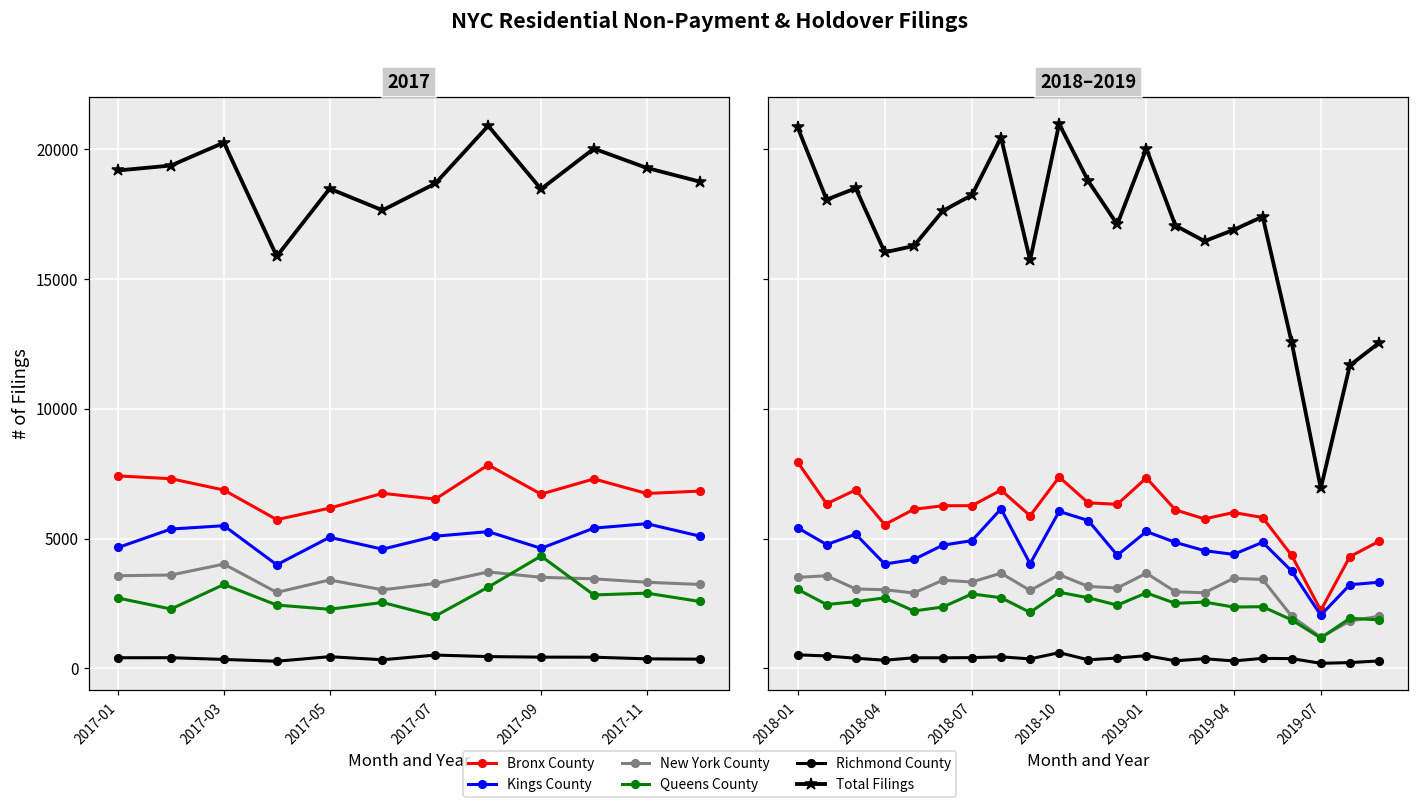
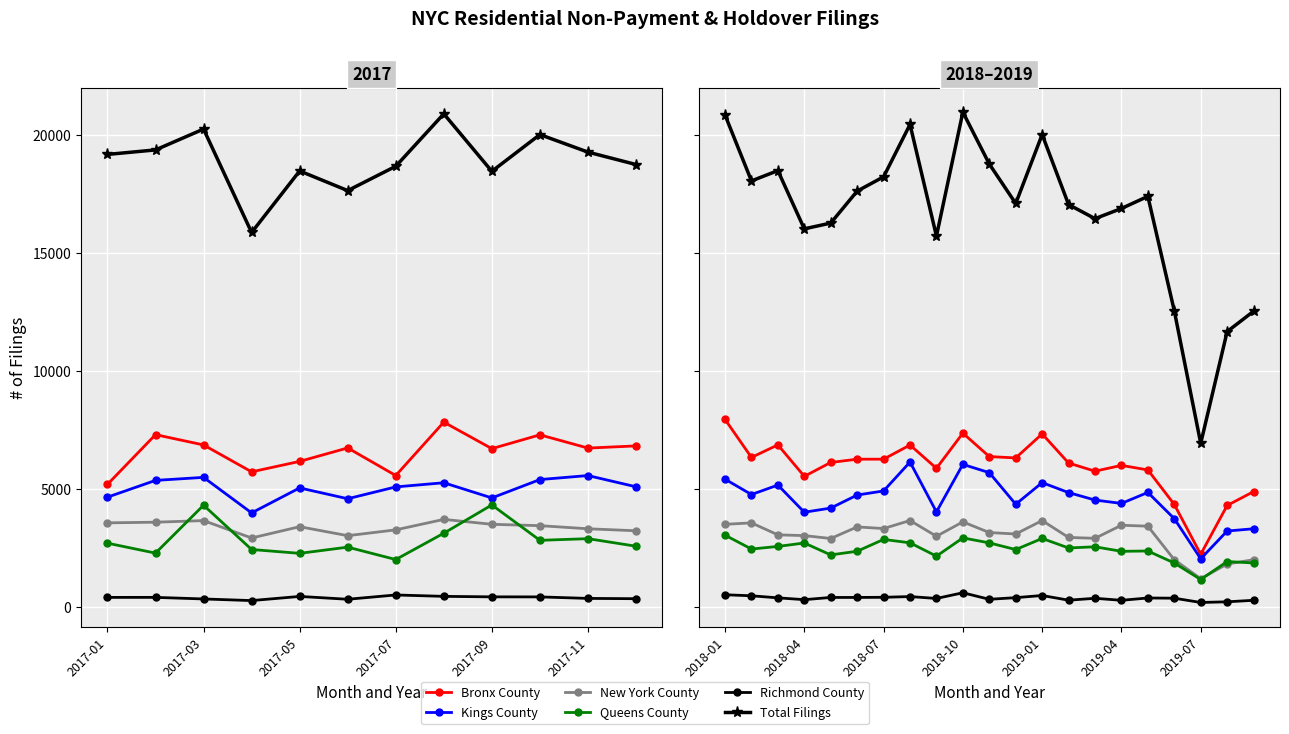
  {
    "2017": {
      "Bronx County": {
-       "2017-01": 7400,
+       "2017-01": 5200,
        "2017-03": 6900,
        "2017-05": 6200,
-       "2017-07": 6500,
+       "2017-07": 5600,
        "2017-09": 6700,
        "2017-11": 6700
      },
      "Kings County": {
        "2017-01": 4700,
        "2017-03": 5500,
        "2017-05": 5000,
        "2017-07": 5100,
        "2017-09": 4600,
        "2017-11": 5600
      },
      "New York County": {
        "2017-01": 3600,
-       "2017-03": 4000,
+       "2017-03": 3700,
        "2017-05": 3400,
        "2017-07": 3300,
        "2017-09": 3500,
        "2017-11": 3300
      },
      "Queens County": {
        "2017-01": 2700,
-       "2017-03": 3200,
+       "2017-03": 4300,
        "2017-05": 2300,
        "2017-07": 2000,
        "2017-09": 4300,
        "2017-11": 2900
      }
    }
  }
